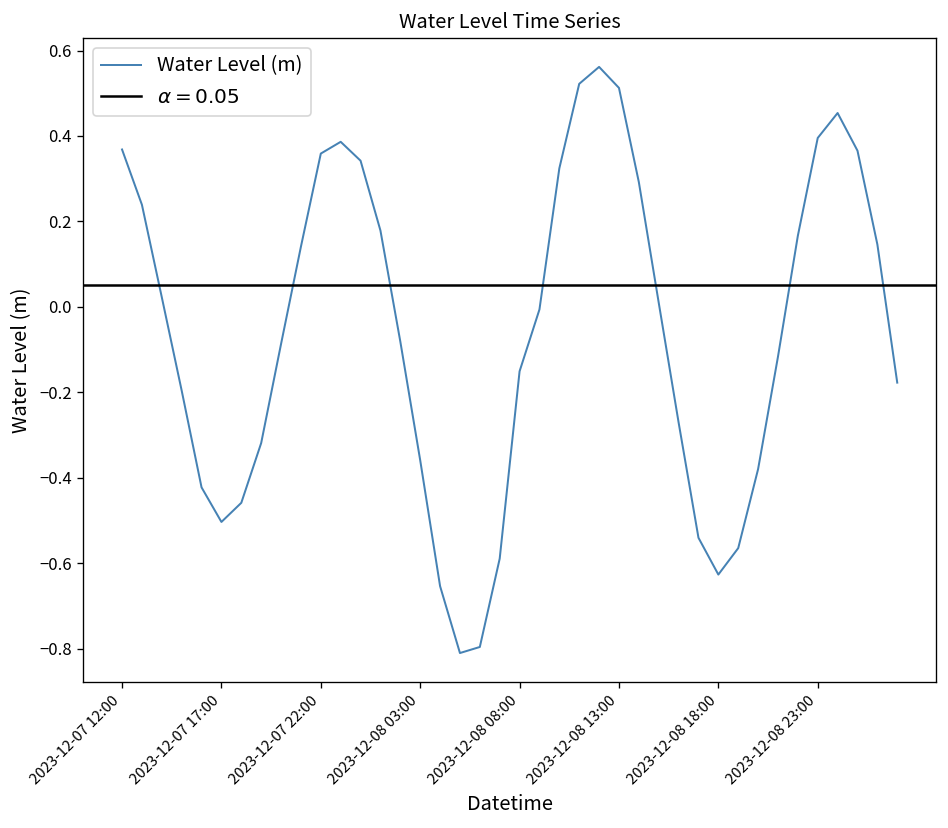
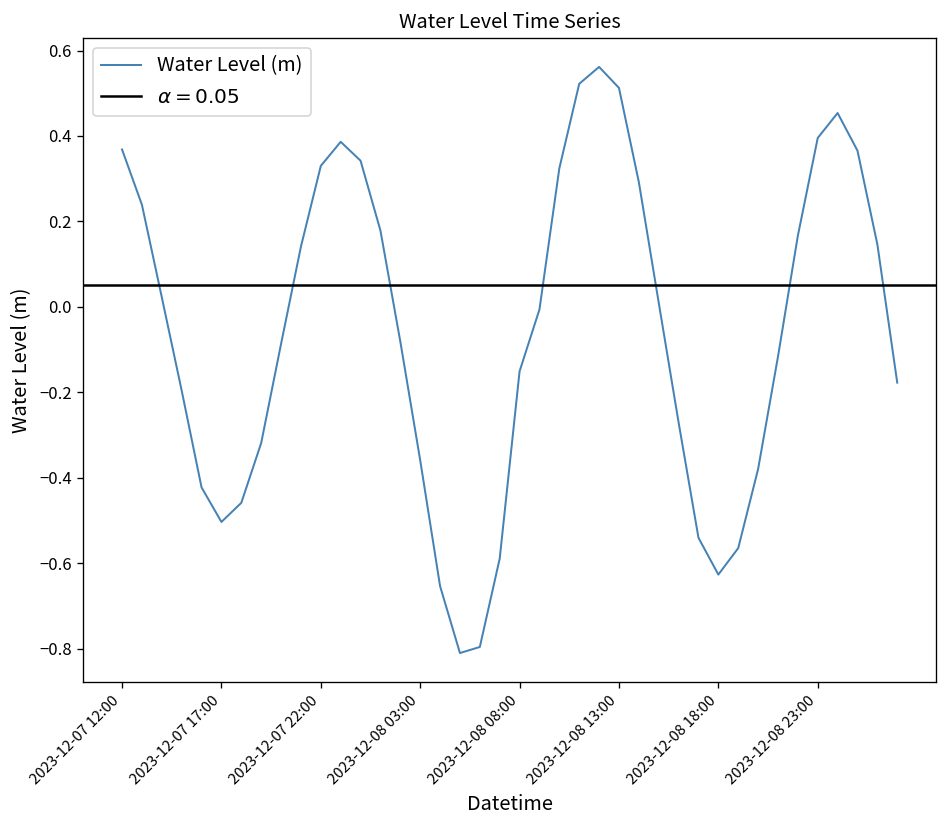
  {
    "2023-12-07 12:00": 0.37,
    "2023-12-07 17:00": -0.50,
-   "2023-12-07 22:00": 0.36,
+   "2023-12-07 22:00": 0.33,
    "2023-12-08 03:00": -0.36,
    "2023-12-08 08:00": -0.15,
    "2023-12-08 13:00": 0.51,
    "2023-12-08 18:00": -0.63,
    "2023-12-08 23:00": 0.40
  }
